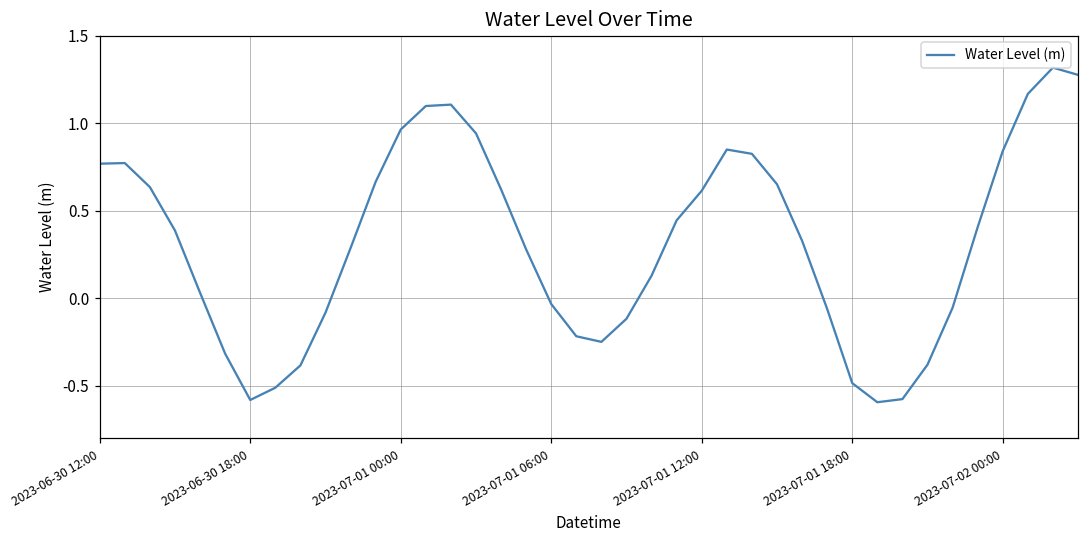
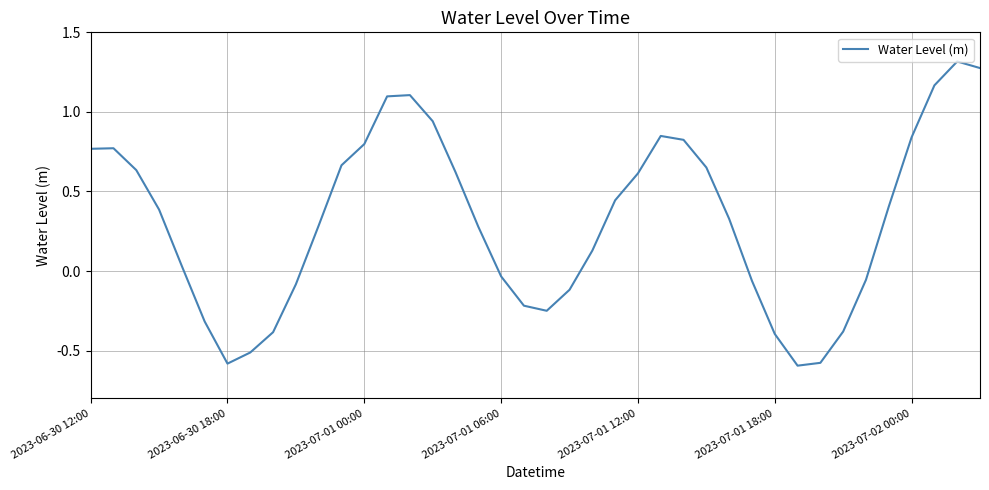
  {
    "2023-06-30 12:00": 0.77,
    "2023-06-30 18:00": -0.58,
-   "2023-07-01 00:00": 0.96,
+   "2023-07-01 00:00": 0.80,
    "2023-07-01 06:00": -0.03,
    "2023-07-01 12:00": 0.61,
-   "2023-07-01 18:00": -0.49,
+   "2023-07-01 18:00": -0.40,
    "2023-07-02 00:00": 0.84
  }
